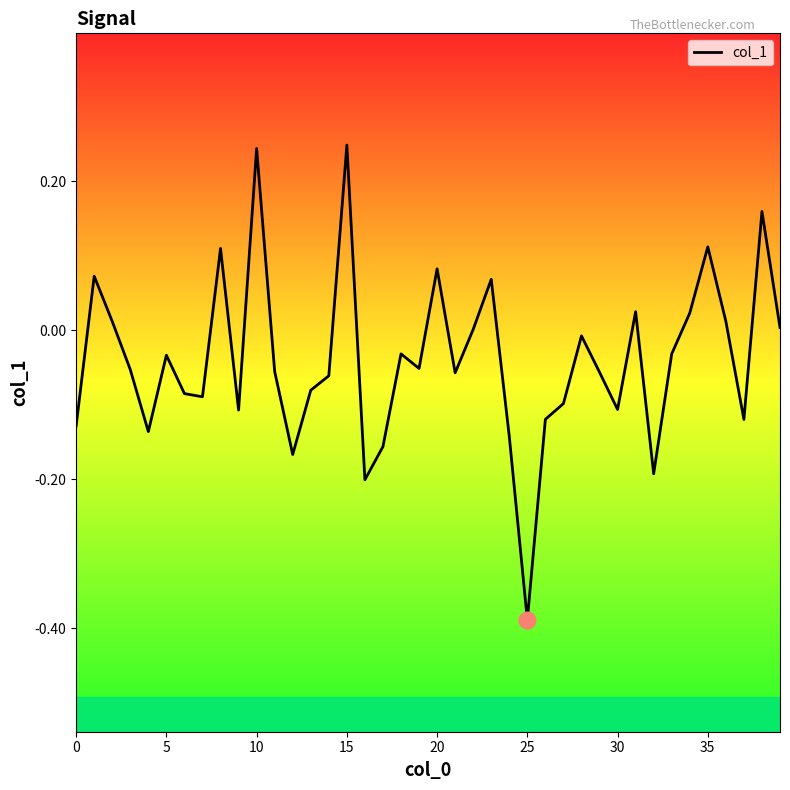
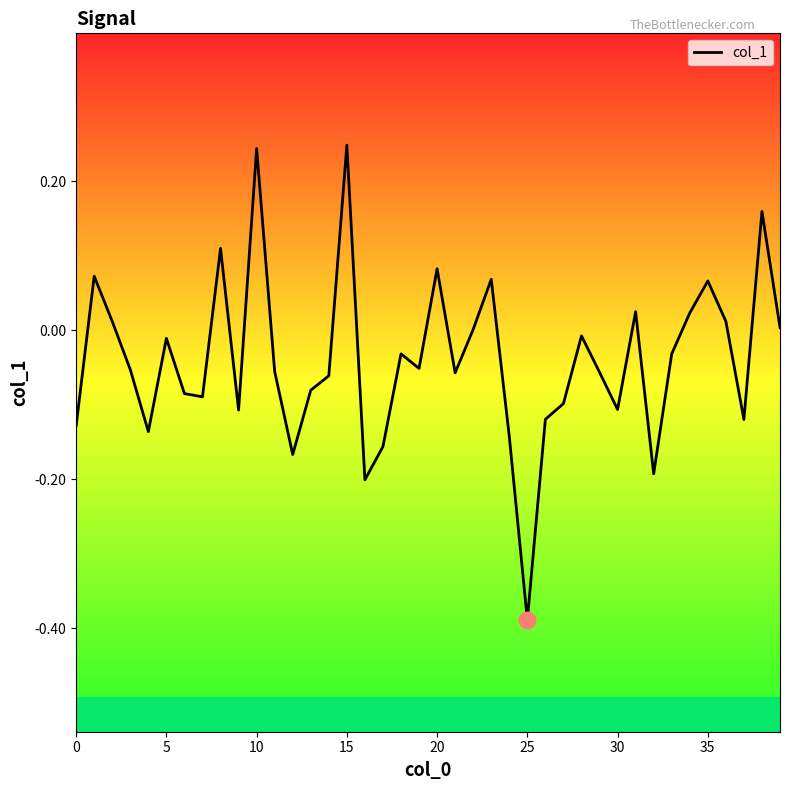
  {
    "col_1": {
      "0": -0.13,
-     "5": -0.03,
+     "5": -0.01,
      "10": 0.24,
      "15": 0.25,
      "20": 0.08,
      "30": -0.11,
-     "35": 0.11
+     "35": 0.07
    }
  }
